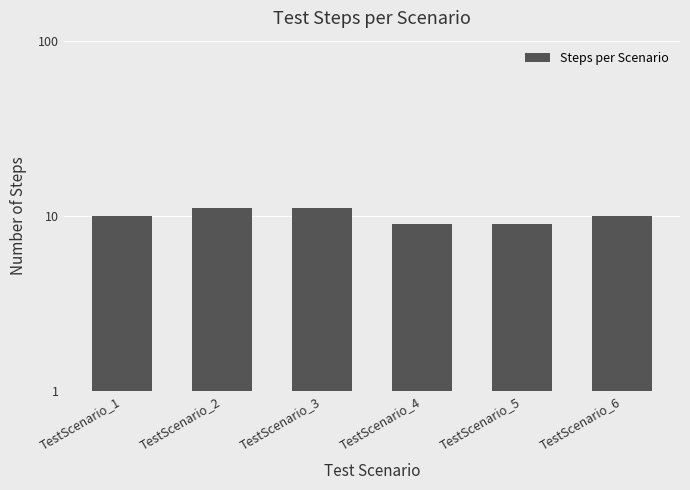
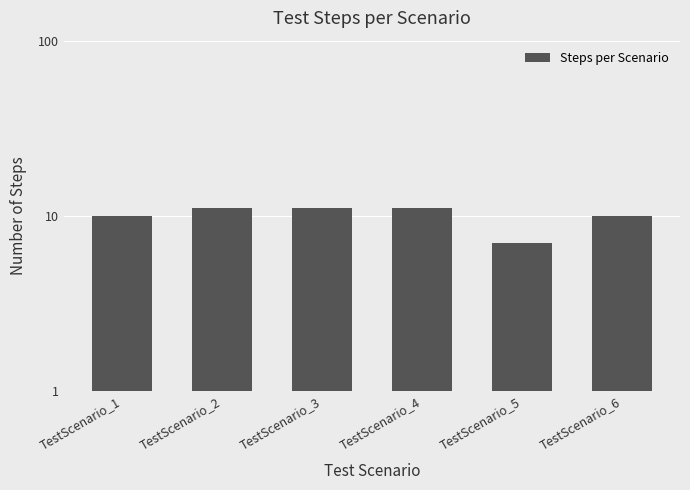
  {
    "TestScenario_1": 10,
    "TestScenario_2": 11,
    "TestScenario_3": 11,
-   "TestScenario_4": 9,
-   "TestScenario_5": 9,
+   "TestScenario_4": 11,
+   "TestScenario_5": 7,
    "TestScenario_6": 10
  }
